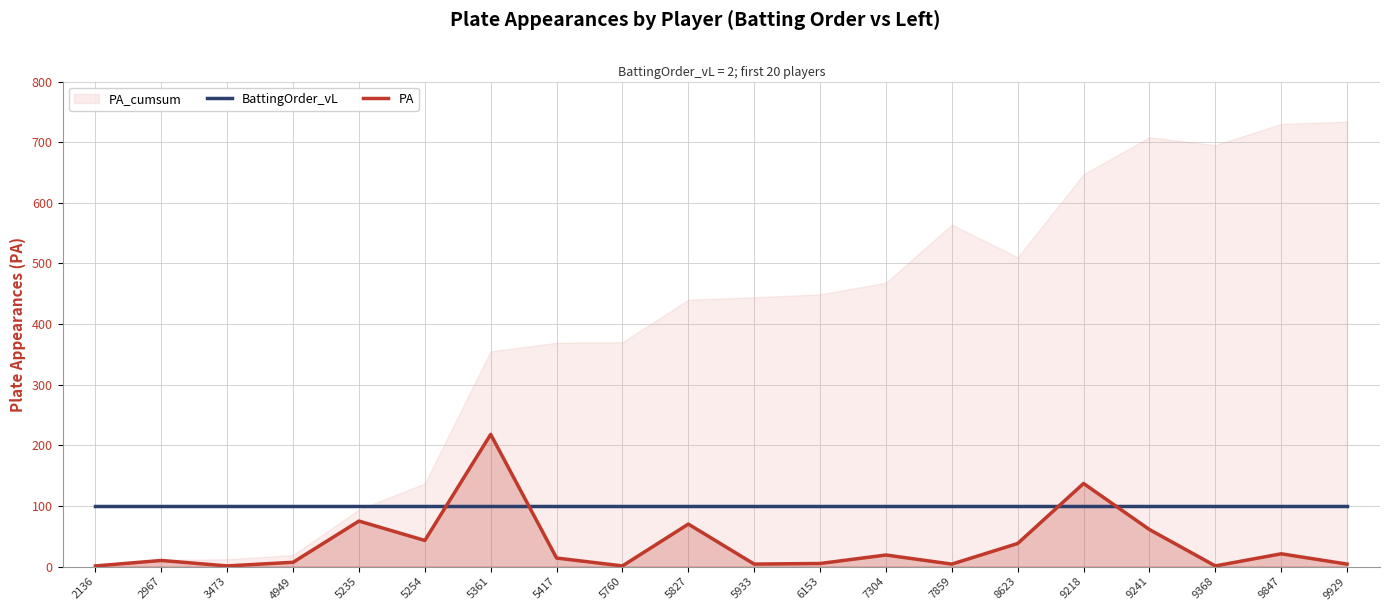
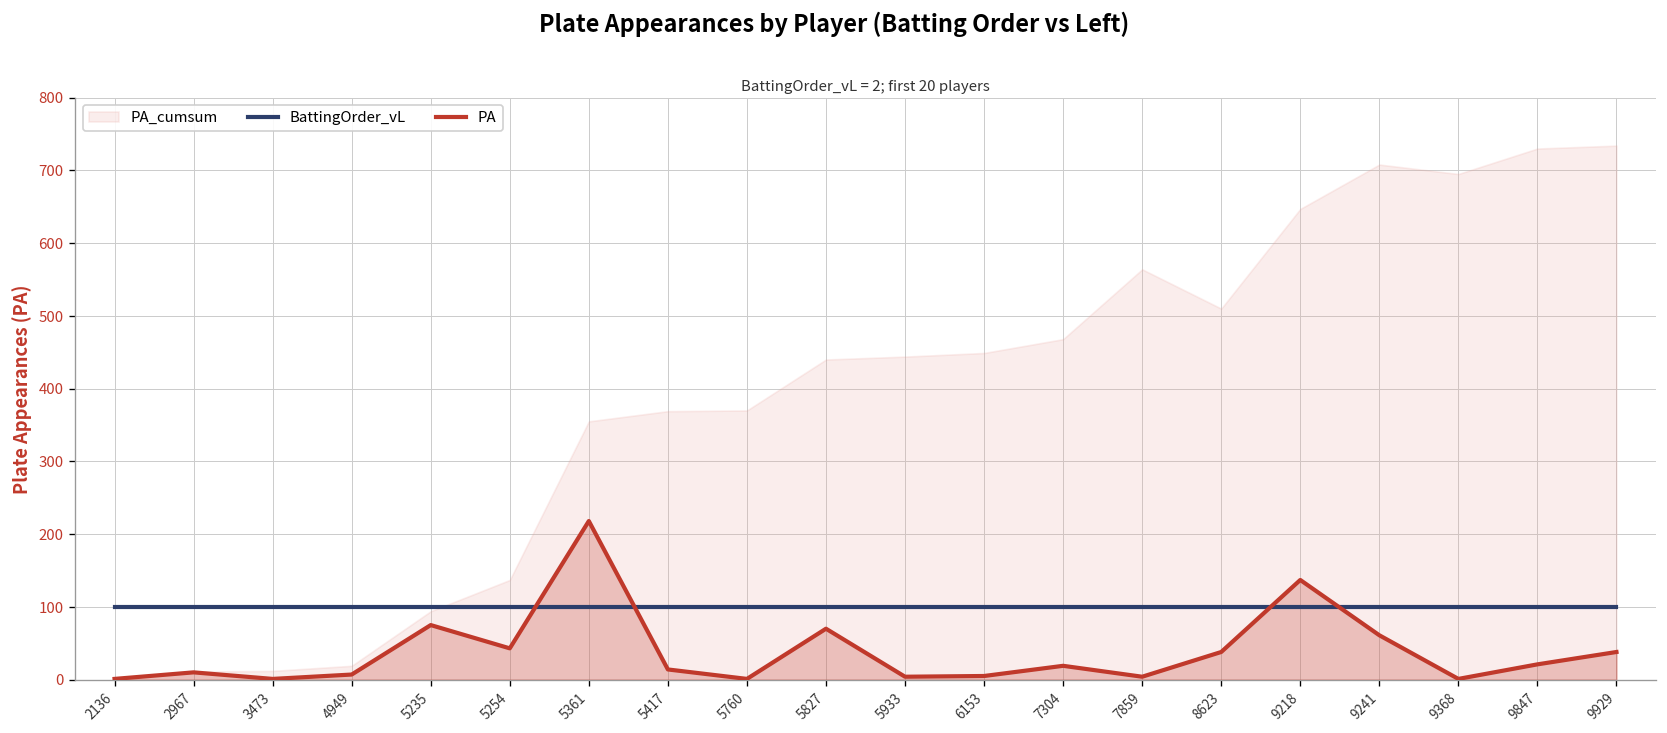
  {
    "BattingOrder_vL": {
      "2136": 100,
      "2967": 100,
      "3473": 100,
      "4949": 100,
      "5235": 100,
      "5254": 100,
      "5361": 100,
      "5417": 100,
      "5760": 100,
      "5827": 100,
      "5933": 100,
      "6153": 100,
      "7304": 100,
      "7859": 100,
      "8623": 100,
      "9218": 100,
      "9241": 100,
      "9368": 100,
      "9847": 100,
      "9929": 100
    },
    "PA_cumsum": {
      "3473": 10,
      "4949": 20,
      "5235": 90,
      "5254": 140,
      "5361": 360,
      "5417": 370,
      "5760": 370,
      "5827": 440,
      "5933": 440,
      "6153": 450,
      "7304": 470,
      "7859": 560,
      "8623": 510,
      "9218": 650,
      "9241": 710,
      "9368": 700,
      "9847": 730,
      "9929": 730
    },
    "PA": {
      "3473": 0,
      "4949": 10,
      "5235": 80,
      "5254": 40,
      "5361": 220,
      "5417": 10,
      "5760": 0,
      "5827": 70,
      "5933": 0,
      "6153": 10,
      "7304": 20,
      "7859": 0,
      "8623": 40,
      "9218": 140,
      "9241": 60,
      "9368": 0,
      "9847": 20,
-     "9929": 0
+     "9929": 40
    }
  }
